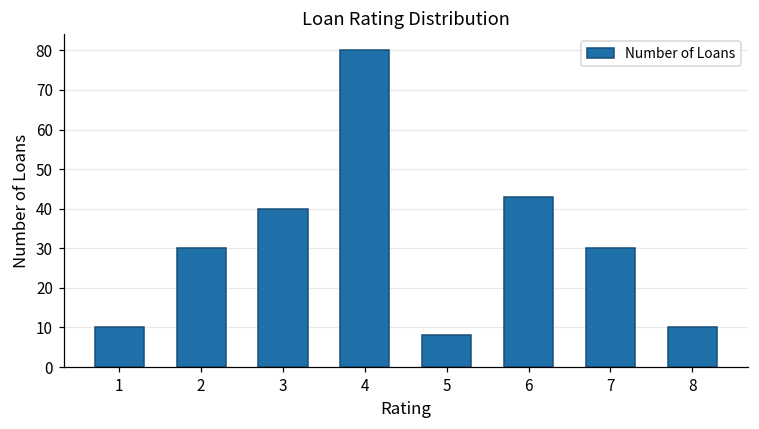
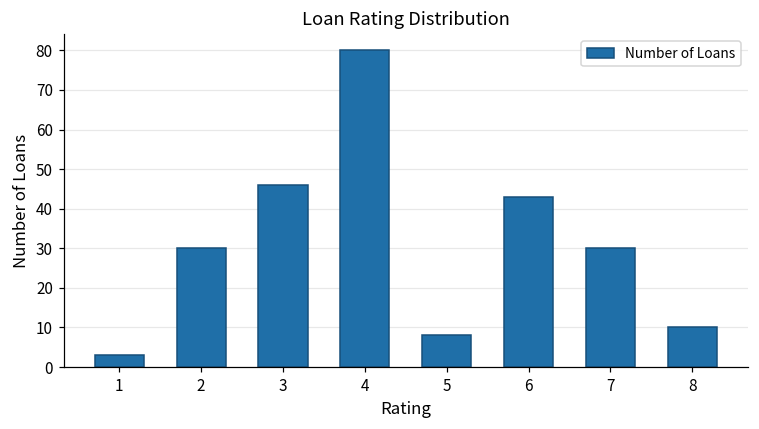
  {
-   "1": 10,
+   "1": 3,
    "2": 30,
-   "3": 40,
+   "3": 46,
    "4": 80,
    "5": 8,
    "6": 43,
    "7": 30,
    "8": 10
  }
